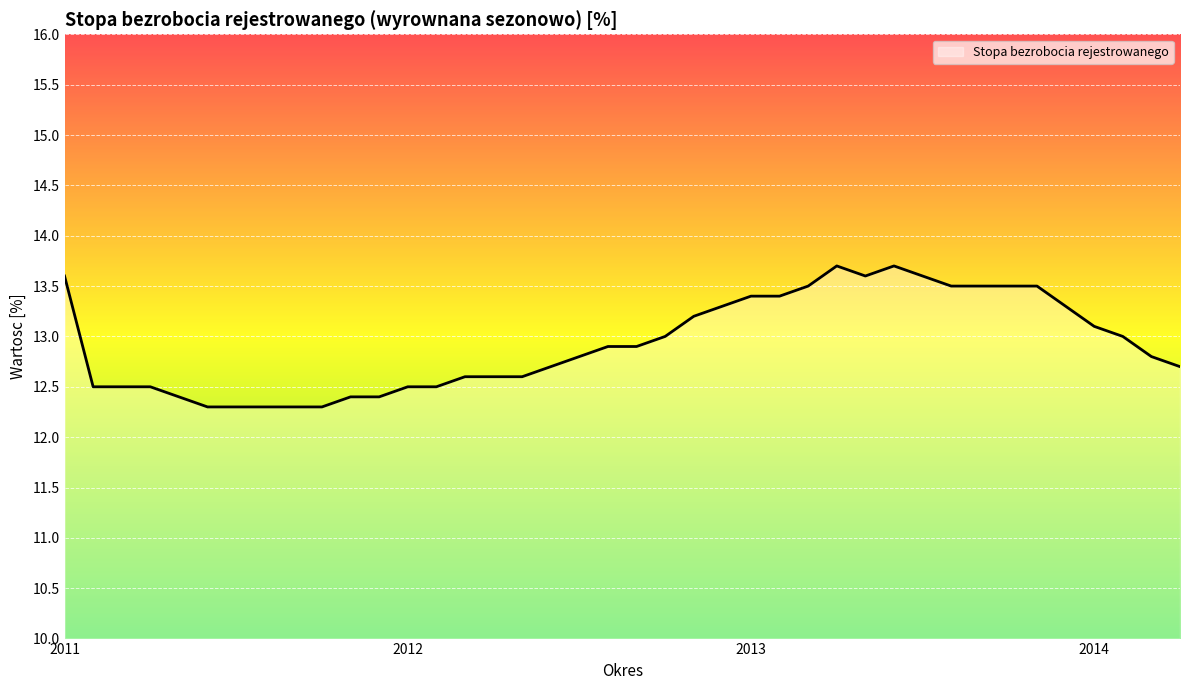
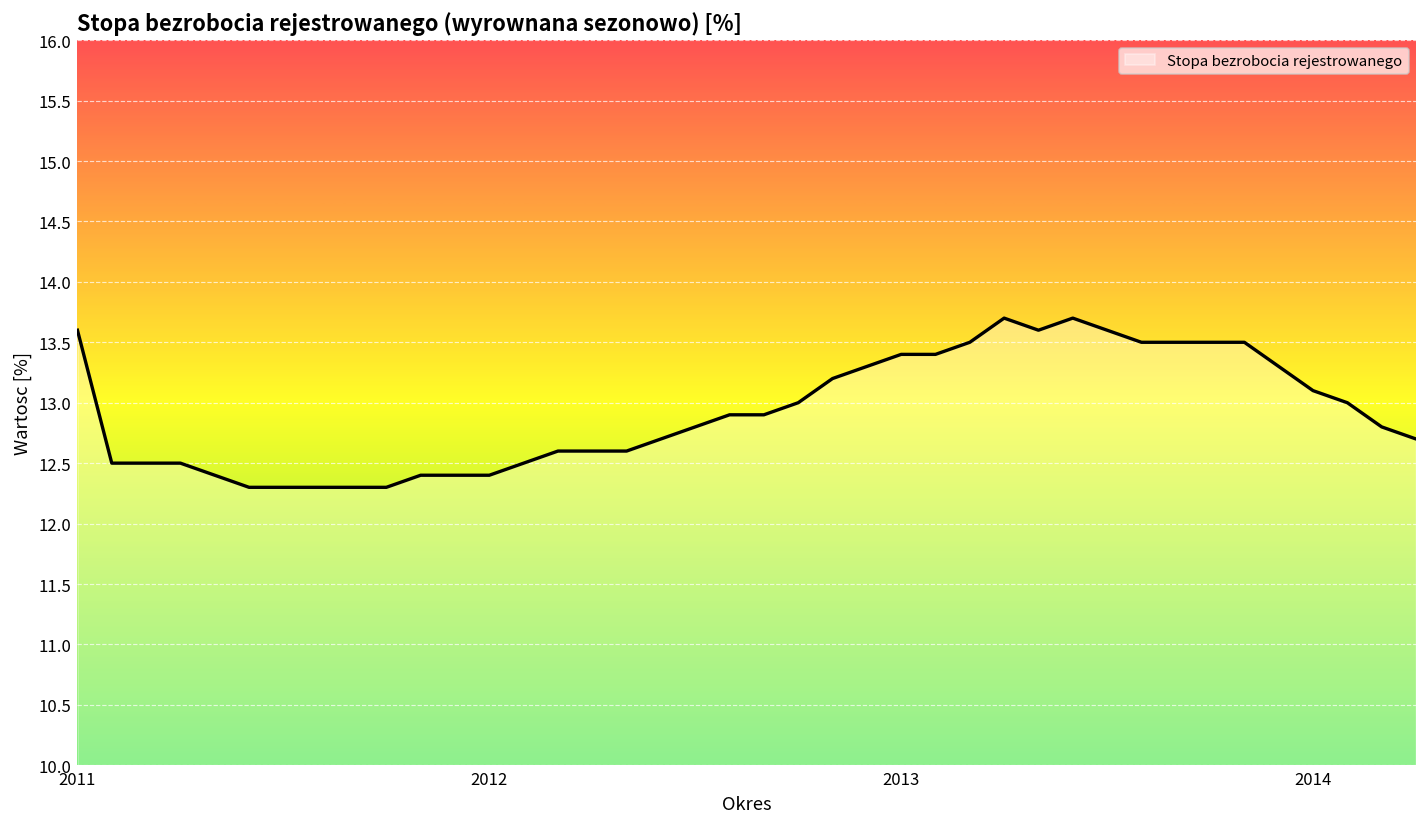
  {
    "2011": 13.6,
-   "2012": 12.5,
+   "2012": 12.4,
    "2013": 13.4,
    "2014": 13.1
  }
